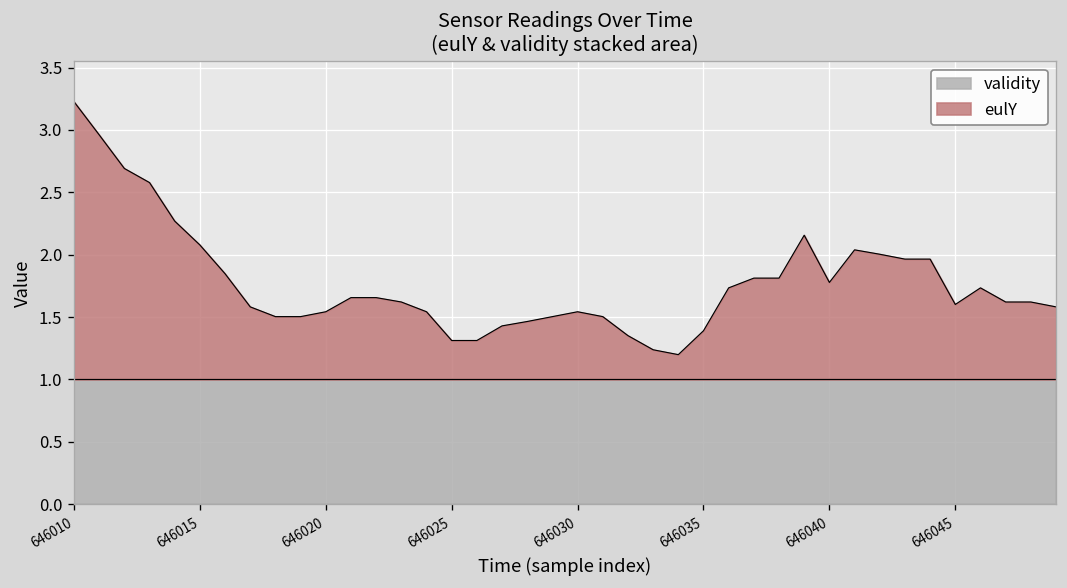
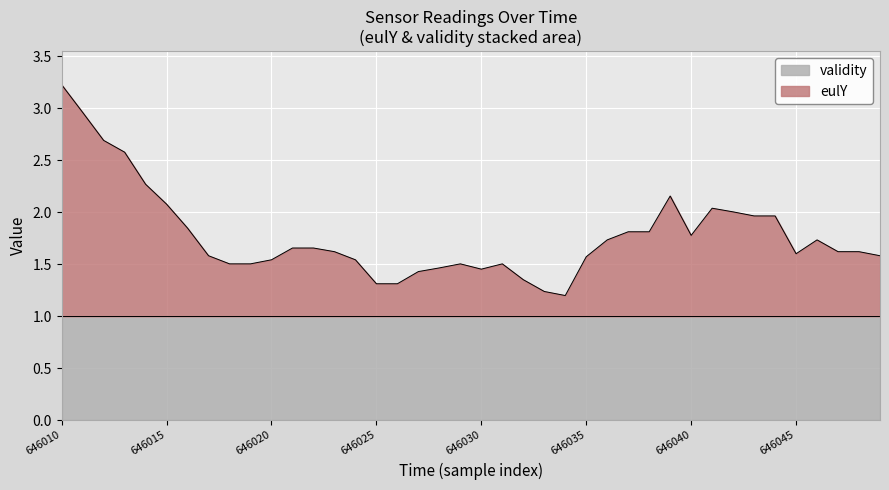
  {
    "validity": {
      "646010": 1.00,
      "646015": 1.00,
      "646020": 1.00,
      "646025": 1.00,
      "646030": 1.00,
      "646035": 1.00,
      "646040": 1.00,
      "646045": 1.00
    },
    "eulY": {
      "646010": 3.23,
      "646015": 2.08,
      "646020": 1.54,
      "646025": 1.31,
-     "646030": 1.54,
-     "646035": 1.39,
+     "646030": 1.45,
+     "646035": 1.57,
      "646040": 1.78,
      "646045": 1.60
    }
  }
